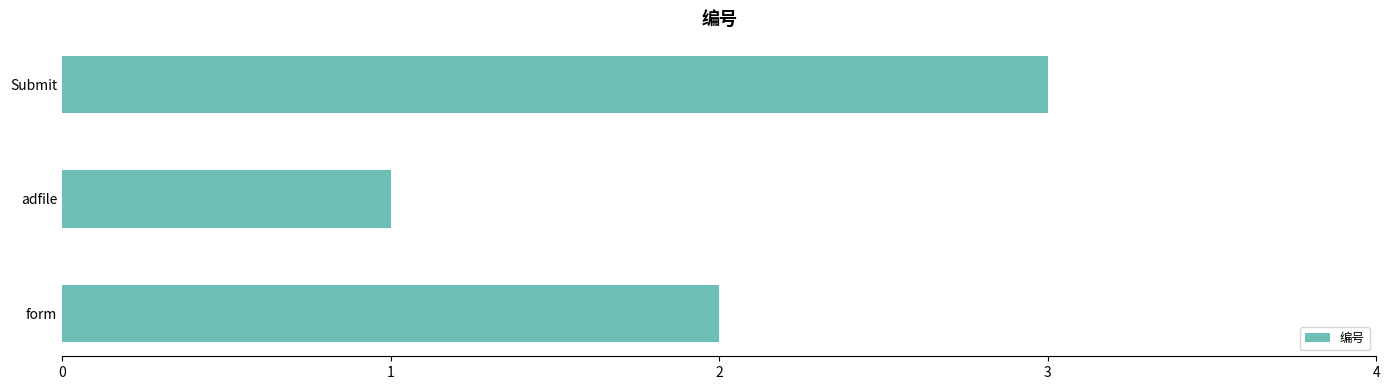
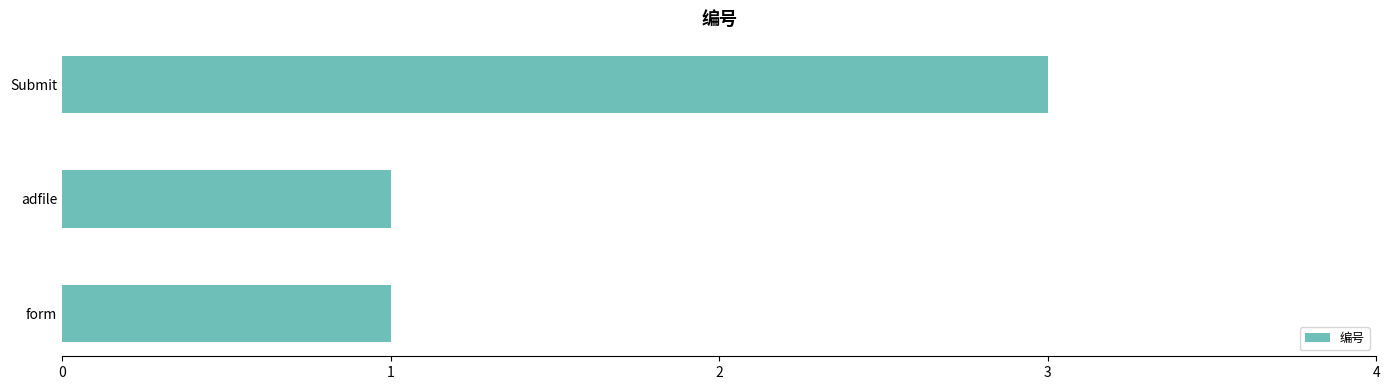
  {
    "Submit": 3,
    "adfile": 1,
-   "form": 2
+   "form": 1
  }
